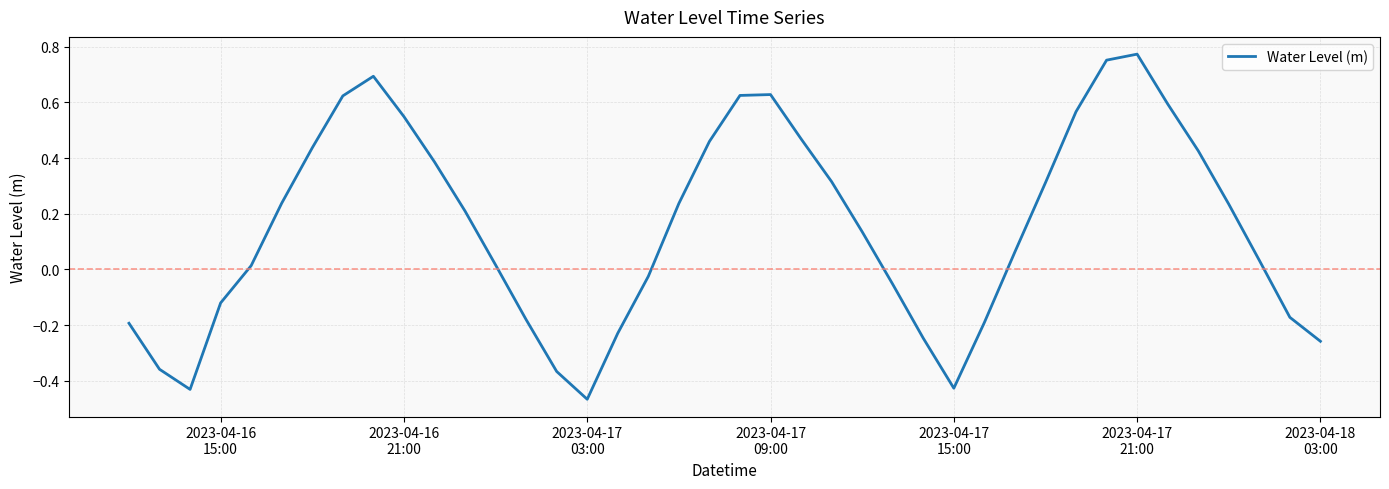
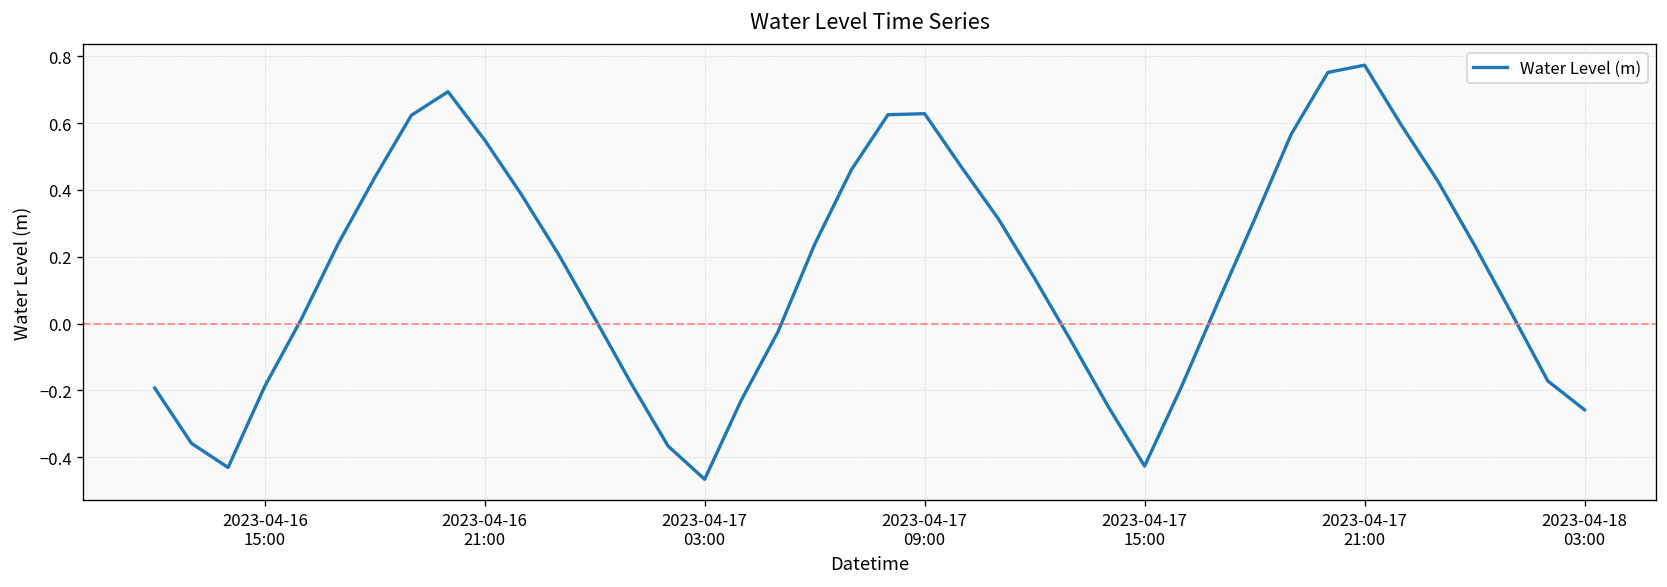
  {
-   "2023-04-16 15:00": -0.12,
+   "2023-04-16 15:00": -0.19,
    "2023-04-16 21:00": 0.55,
    "2023-04-17 03:00": -0.47,
    "2023-04-17 09:00": 0.63,
    "2023-04-17 15:00": -0.43,
    "2023-04-17 21:00": 0.77,
    "2023-04-18 03:00": -0.26
  }
